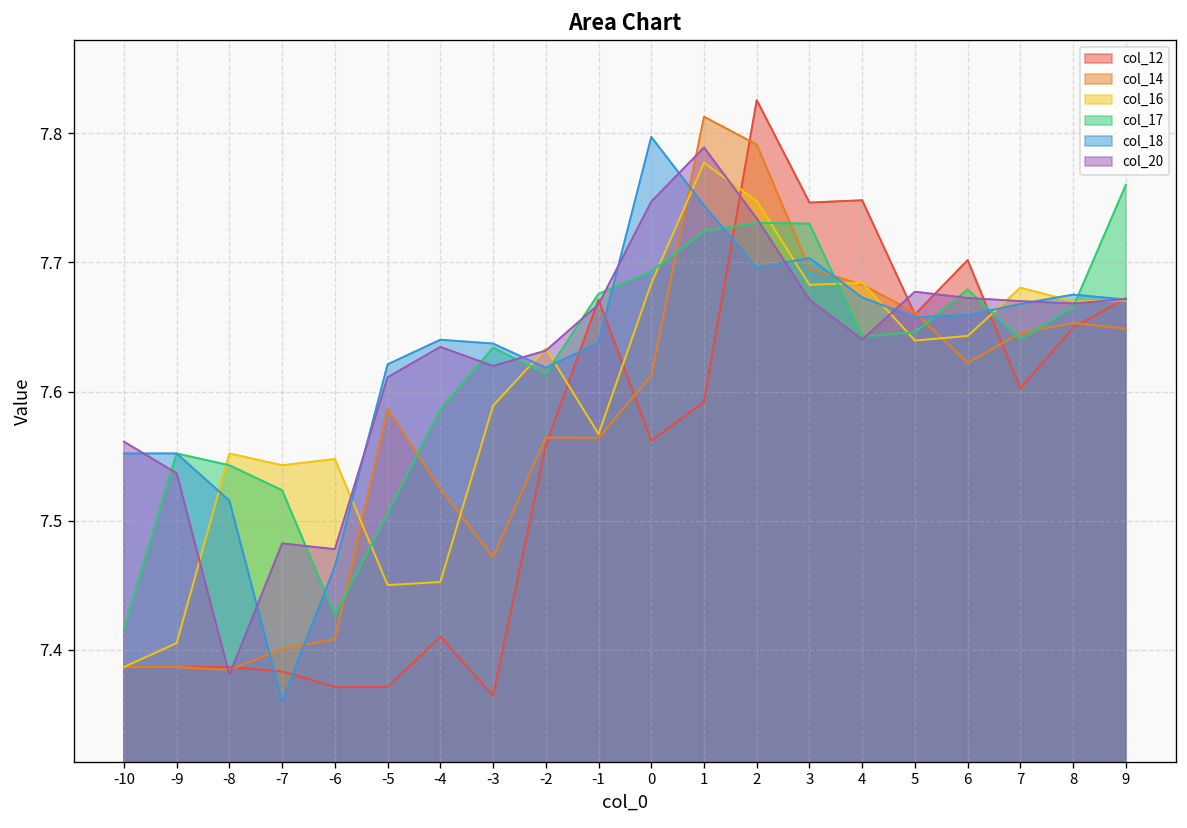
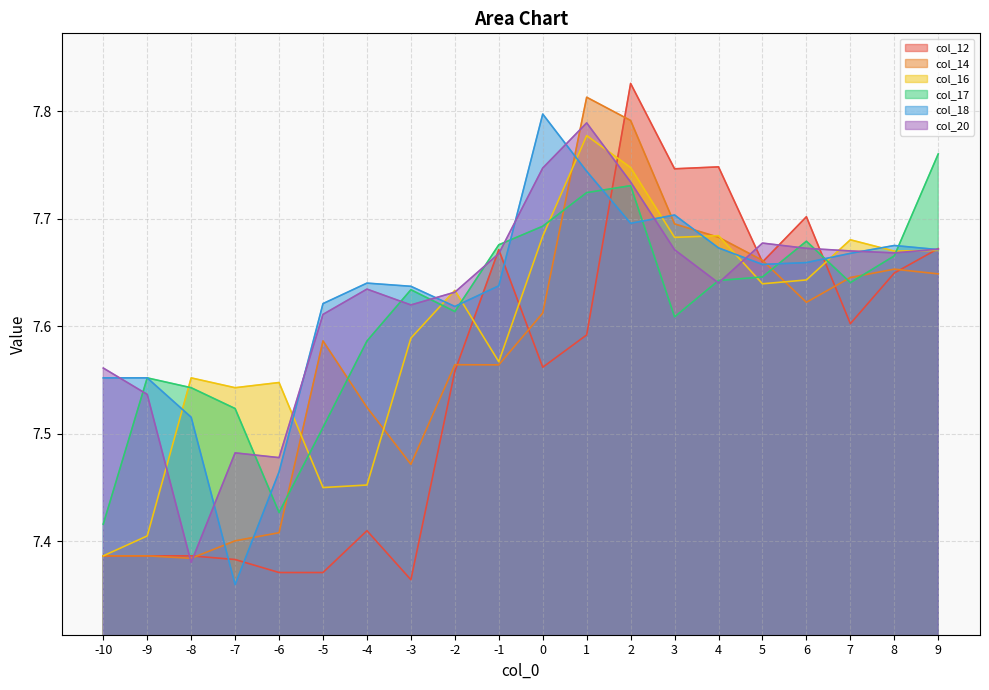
  {
    "col_17": {
      "-10": 7.416,
      "-8": 7.543,
      "-7": 7.523,
      "-6": 7.427,
      "-5": 7.506,
      "-4": 7.586,
      "-3": 7.634,
      "-2": 7.614,
      "-1": 7.676,
      "0": 7.693,
      "1": 7.724,
      "2": 7.731,
-     "3": 7.730,
+     "3": 7.609,
      "5": 7.646,
      "6": 7.679,
      "7": 7.641,
      "8": 7.665,
      "9": 7.760
    },
    "col_18": {
      "-10": 7.552,
      "-8": 7.515,
      "-7": 7.360,
      "-6": 7.465,
      "-5": 7.621,
      "-4": 7.640,
      "-3": 7.637,
      "-2": 7.618,
      "-1": 7.638,
      "0": 7.797,
      "1": 7.744,
      "2": 7.696,
      "3": 7.703,
      "4": 7.673,
      "6": 7.659,
      "8": 7.675
    },
    "col_20": {
      "-10": 7.561,
      "-9": 7.537,
      "-8": 7.380,
      "-7": 7.482,
      "-6": 7.478,
      "-5": 7.611,
      "-4": 7.635,
      "-3": 7.620,
      "-1": 7.668,
      "0": 7.747,
      "1": 7.789,
      "2": 7.734,
      "3": 7.671,
      "5": 7.677,
      "6": 7.672
    }
  }
